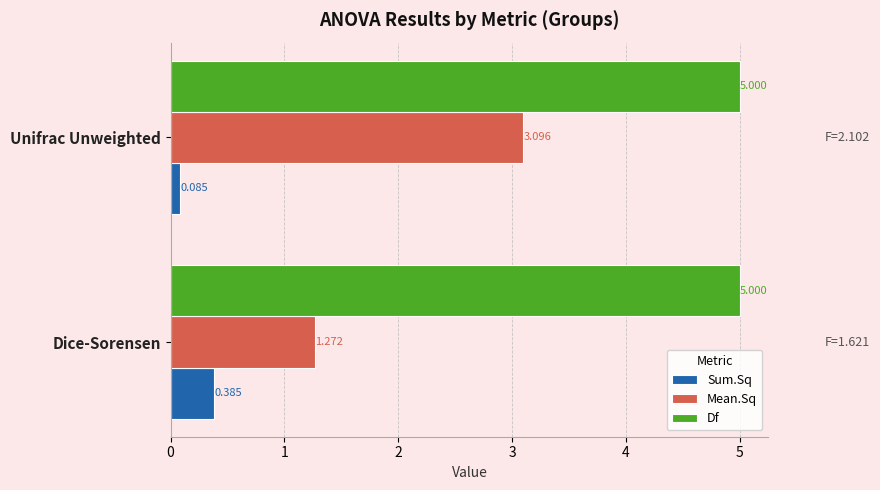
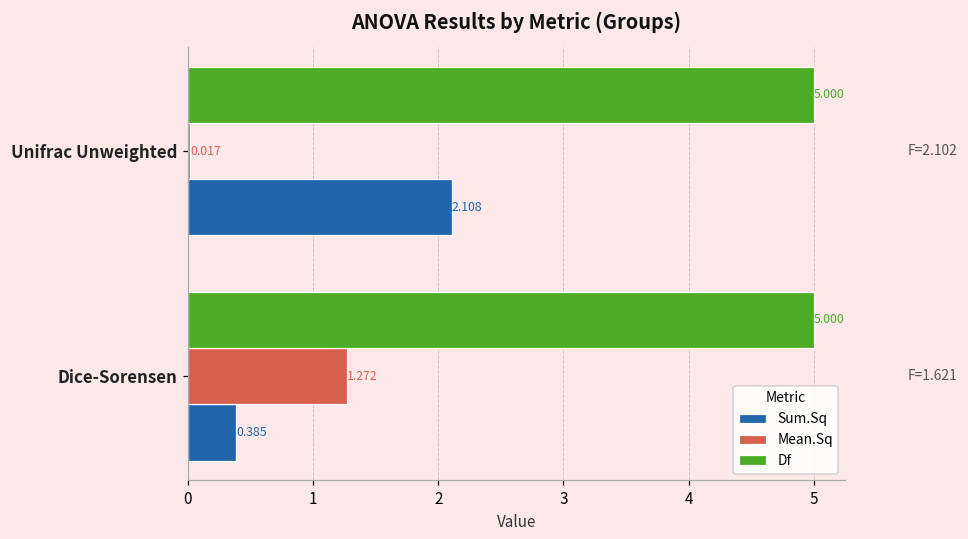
  {
    "Sum.Sq": {
-     "Unifrac Unweighted": 0.085,
+     "Unifrac Unweighted": 2.108,
      "Dice-Sorensen": 0.385
    },
    "Mean.Sq": {
-     "Unifrac Unweighted": 3.096,
+     "Unifrac Unweighted": 0.017,
      "Dice-Sorensen": 1.272
    },
    "Df": {
      "Unifrac Unweighted": 5.000,
      "Dice-Sorensen": 5.000
    }
  }
